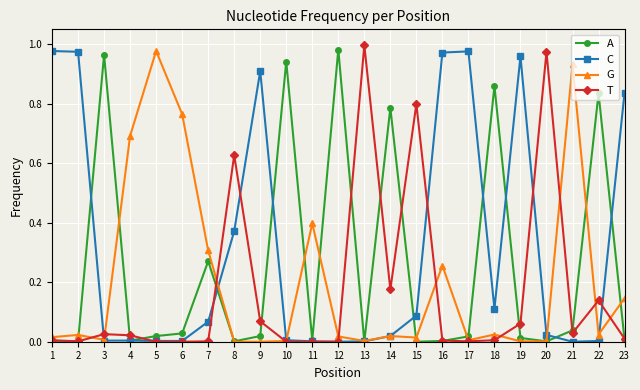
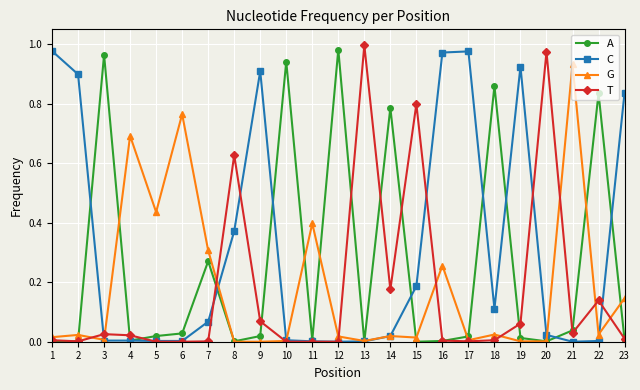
  {
    "A": {
      "3": 0.96,
      "5": 0.02,
      "6": 0.03,
      "7": 0.27,
      "9": 0.02,
      "10": 0.94,
      "12": 0.98,
      "14": 0.79,
      "15": 0.00,
      "17": 0.02,
      "18": 0.86,
      "19": 0.01,
      "21": 0.04
    },
    "C": {
      "1": 0.98,
-     "2": 0.97,
+     "2": 0.90,
      "7": 0.07,
      "8": 0.37,
      "9": 0.91,
-     "15": 0.09,
+     "15": 0.19,
      "16": 0.97,
      "17": 0.98,
      "18": 0.11,
-     "19": 0.96,
+     "19": 0.92,
      "20": 0.02,
      "21": 0.00,
      "22": 0.00,
      "23": 0.84
    },
    "G": {
      "1": 0.02,
      "2": 0.02,
      "4": 0.69,
-     "5": 0.98,
+     "5": 0.44,
      "6": 0.76,
      "7": 0.31,
      "9": 0.00,
      "11": 0.40,
      "12": 0.02,
      "15": 0.01,
      "16": 0.26,
      "18": 0.02,
      "19": 0.00,
      "22": 0.02,
      "23": 0.15
    },
    "T": {
      "3": 0.03,
      "4": 0.02,
      "7": 0.00,
      "8": 0.63,
      "9": 0.07,
      "13": 1.00,
      "14": 0.18,
      "15": 0.80,
      "18": 0.01,
      "19": 0.06,
      "20": 0.97,
      "21": 0.03,
      "22": 0.14
    }
  }
